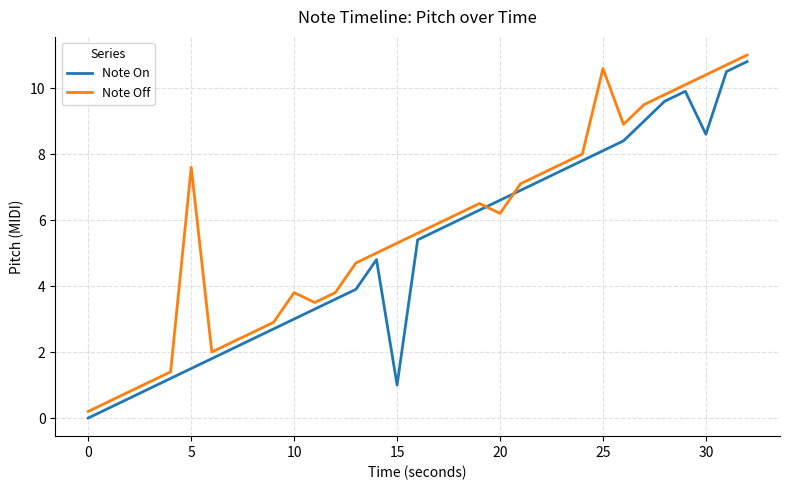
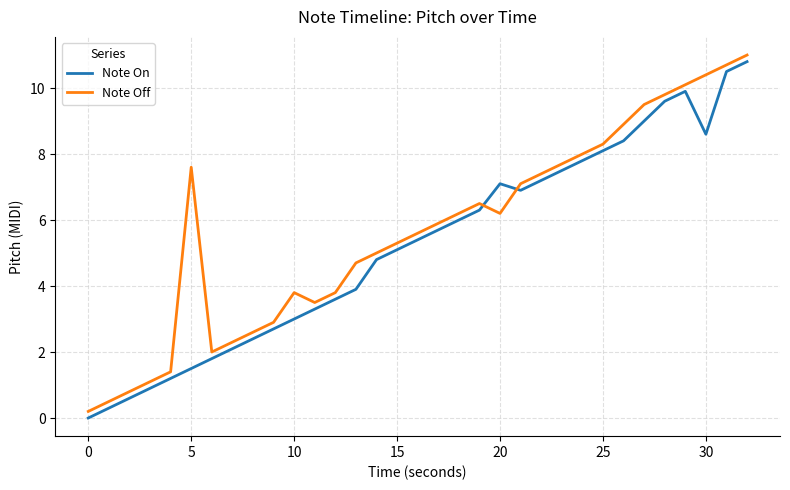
  {
    "Note On": {
      "0": 0.0,
      "5": 1.5,
      "10": 3.0,
-     "15": 1.0,
-     "20": 6.6,
+     "15": 5.1,
+     "20": 7.1,
      "25": 8.1,
      "30": 8.6
    },
    "Note Off": {
      "0": 0.2,
      "5": 7.6,
      "10": 3.8,
      "15": 5.3,
      "20": 6.2,
-     "25": 10.6,
+     "25": 8.3,
      "30": 10.4
    }
  }
